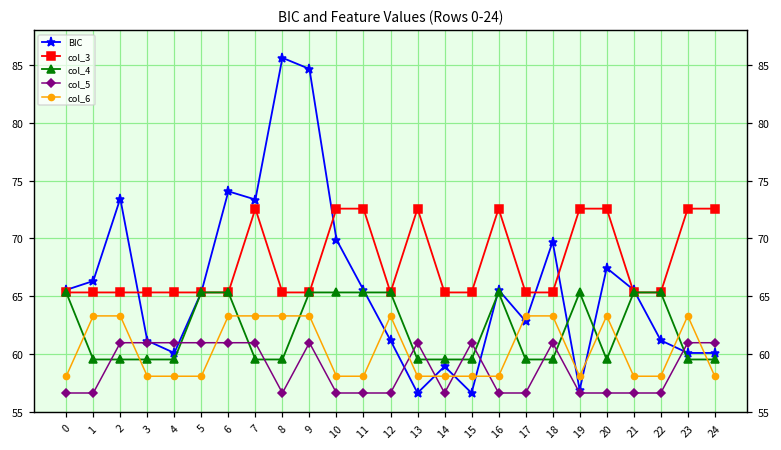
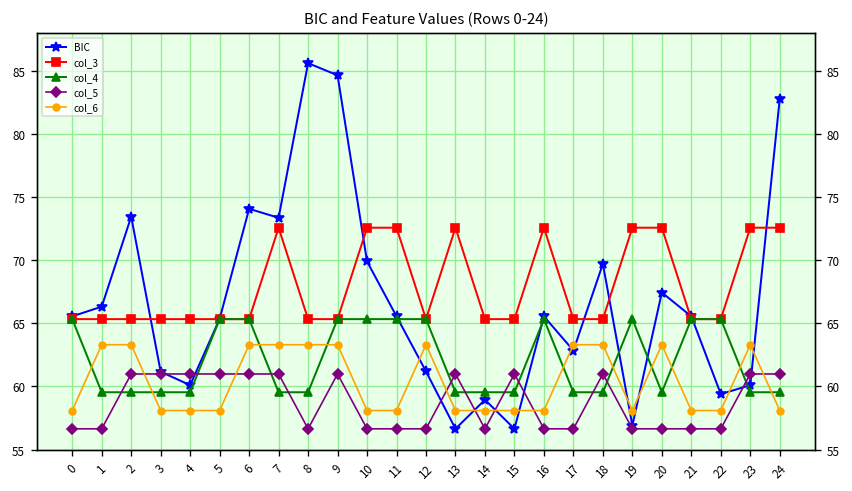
  {
    "BIC": {
      "1": 66.3,
      "2": 73.5,
      "4": 60.1,
      "6": 74.1,
      "7": 73.4,
      "8": 85.6,
      "9": 84.7,
      "10": 69.9,
      "12": 61.2,
      "13": 56.6,
      "14": 58.9,
      "15": 56.6,
      "17": 62.8,
      "18": 69.7,
      "19": 56.9,
      "20": 67.4,
-     "22": 61.2,
+     "22": 59.4,
      "23": 60.1,
-     "24": 60.1
+     "24": 82.8
    },
    "col_3": {
      "1": 65.3,
      "2": 65.3,
      "3": 65.3,
      "4": 65.3,
      "7": 72.6,
      "8": 65.3,
      "10": 72.6,
      "11": 72.6,
      "13": 72.6,
      "14": 65.3,
      "15": 65.3,
      "16": 72.6,
      "17": 65.3,
      "18": 65.3,
      "19": 72.6,
      "20": 72.6,
      "23": 72.6,
      "24": 72.6
    },
    "col_4": {
      "1": 59.5,
      "2": 59.5,
      "3": 59.5,
      "4": 59.5,
      "7": 59.5,
      "8": 59.5,
      "10": 65.3,
      "13": 59.5,
      "14": 59.5,
      "15": 59.5,
      "17": 59.5,
      "18": 59.5,
      "19": 65.3,
      "20": 59.5,
      "23": 59.5,
      "24": 59.5
    },
    "col_5": {
      "0": 56.6,
      "1": 56.6,
      "2": 61.0,
      "4": 61.0,
      "5": 61.0,
      "6": 61.0,
      "7": 61.0,
      "8": 56.6,
      "9": 61.0,
      "10": 56.6,
      "11": 56.6,
      "12": 56.6,
      "13": 61.0,
      "14": 56.6,
      "15": 61.0,
      "16": 56.6,
      "17": 56.6,
      "18": 61.0,
      "19": 56.6,
      "20": 56.6,
      "21": 56.6,
      "22": 56.6,
      "23": 61.0,
      "24": 61.0
    },
    "col_6": {
      "0": 58.1,
      "1": 63.3,
      "2": 63.3,
      "3": 58.1,
      "4": 58.1,
      "5": 58.1,
      "6": 63.3,
      "7": 63.3,
      "8": 63.3,
      "9": 63.3,
      "10": 58.1,
      "11": 58.1,
      "12": 63.3,
      "13": 58.1,
      "14": 58.1,
      "15": 58.1,
      "16": 58.1,
      "17": 63.3,
      "18": 63.3,
      "19": 58.1,
      "20": 63.3,
      "21": 58.1,
      "22": 58.1,
      "23": 63.3,
      "24": 58.1
    }
  }
